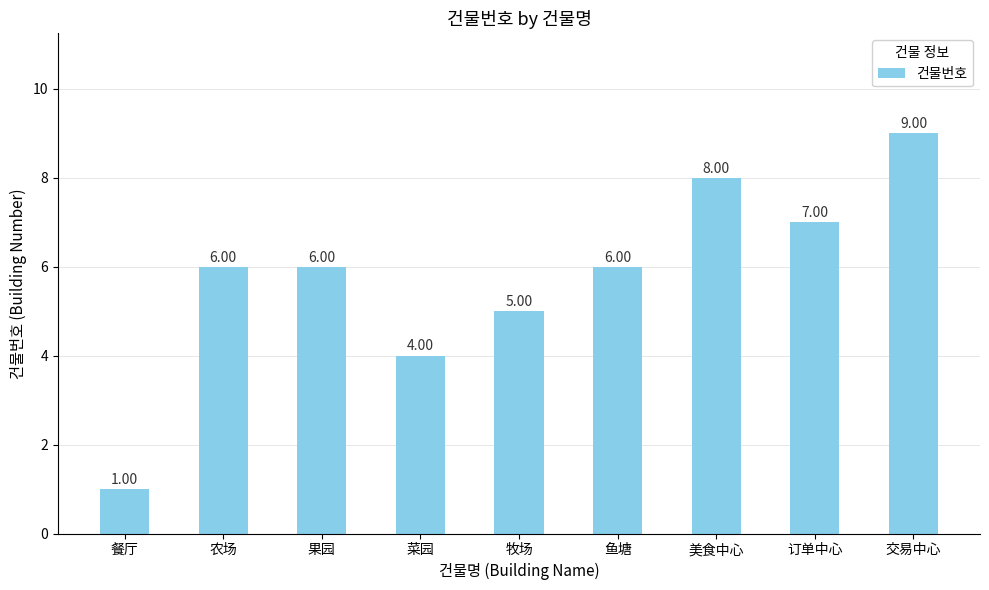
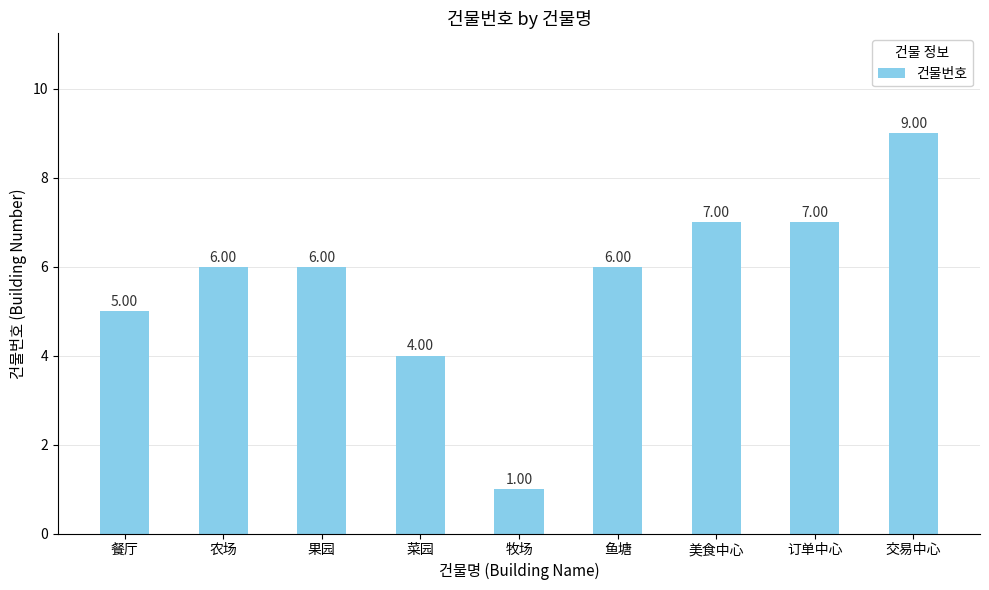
  {
-   "餐厅": 1.00,
+   "餐厅": 5.00,
    "农场": 6.00,
    "果园": 6.00,
    "菜园": 4.00,
-   "牧场": 5.00,
+   "牧场": 1.00,
    "鱼塘": 6.00,
-   "美食中心": 8.00,
+   "美食中心": 7.00,
    "订单中心": 7.00,
    "交易中心": 9.00
  }
